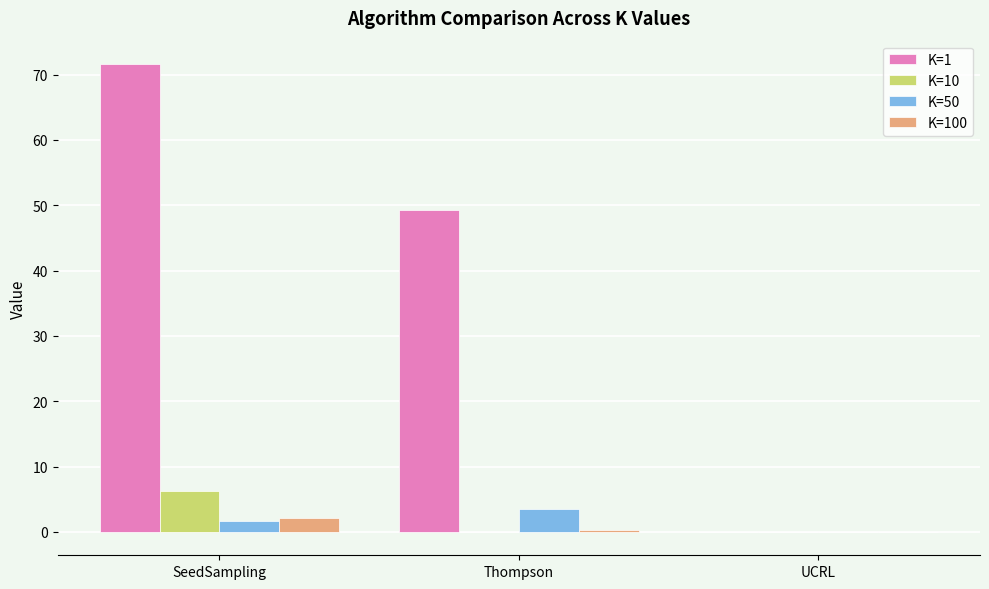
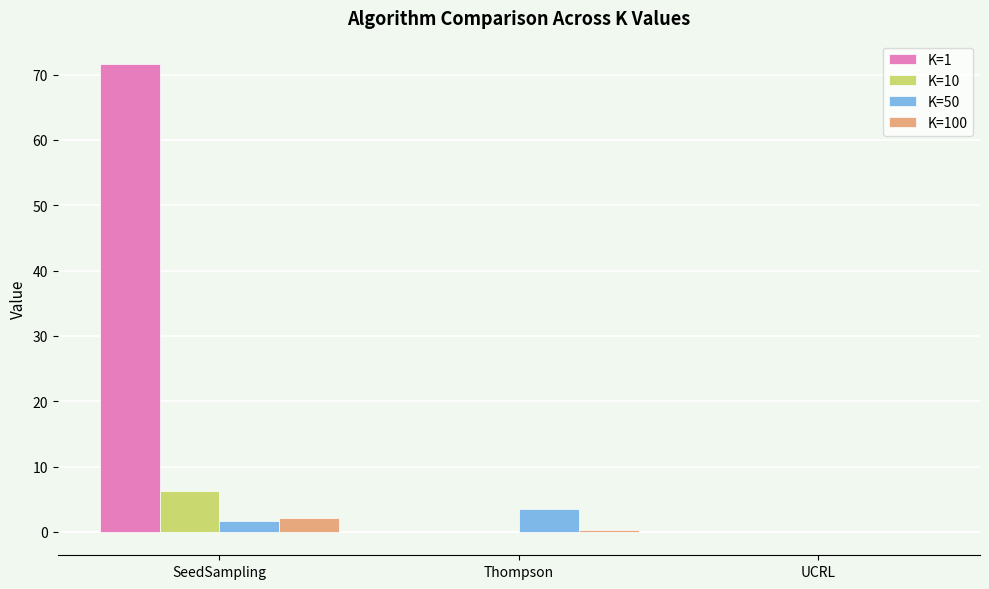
  {
    "K=1": {
      "SeedSampling": 72,
-     "Thompson": 49,
+     "Thompson": 0,
      "UCRL": 0
    },
    "K=50": {
      "SeedSampling": 2,
      "Thompson": 4,
      "UCRL": 0
    }
  }
